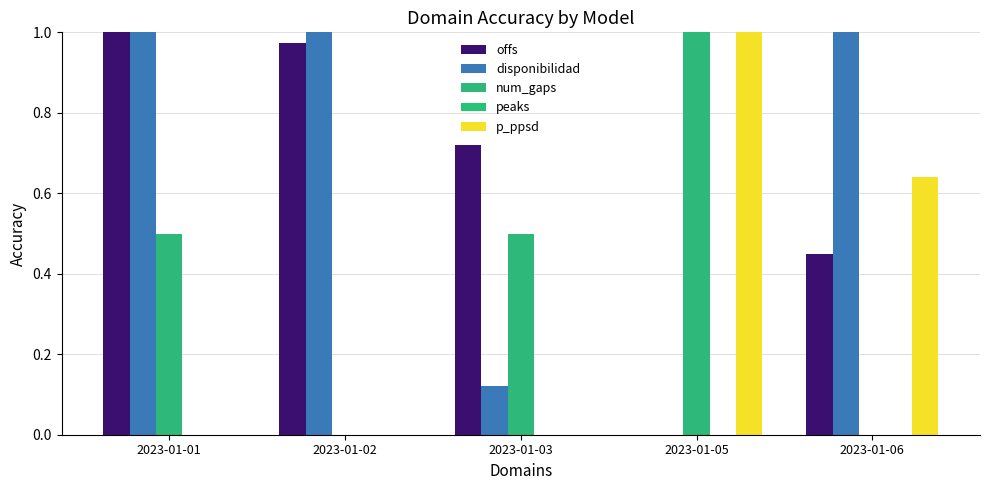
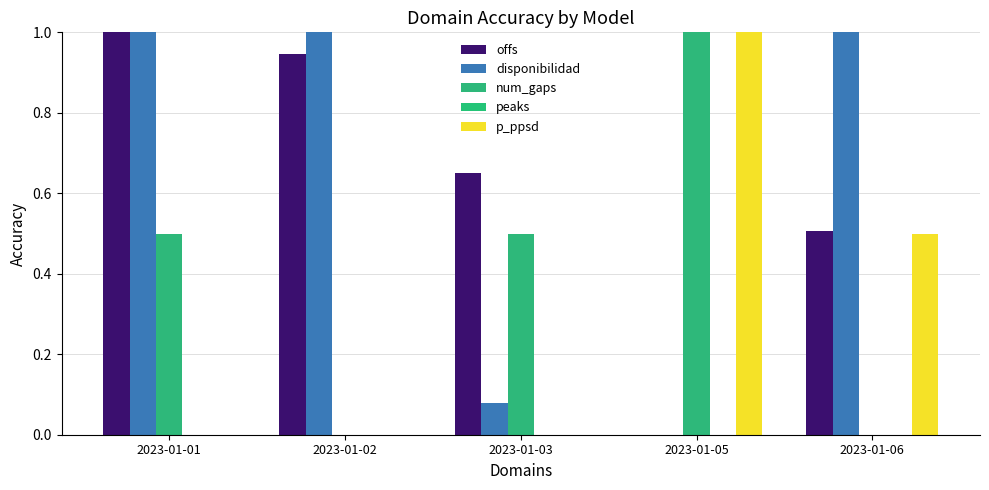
  {
    "offs": {
      "2023-01-01": 1.00,
-     "2023-01-02": 0.97,
-     "2023-01-03": 0.72,
+     "2023-01-02": 0.94,
+     "2023-01-03": 0.65,
      "2023-01-05": 0.00,
-     "2023-01-06": 0.45
+     "2023-01-06": 0.51
    },
    "disponibilidad": {
      "2023-01-01": 1.00,
      "2023-01-02": 1.00,
-     "2023-01-03": 0.12,
+     "2023-01-03": 0.08,
      "2023-01-05": 0.00,
      "2023-01-06": 1.00
    },
    "p_ppsd": {
      "2023-01-01": 0.00,
      "2023-01-02": 0.00,
      "2023-01-03": 0.00,
      "2023-01-05": 1.00,
-     "2023-01-06": 0.64
+     "2023-01-06": 0.50
    }
  }
